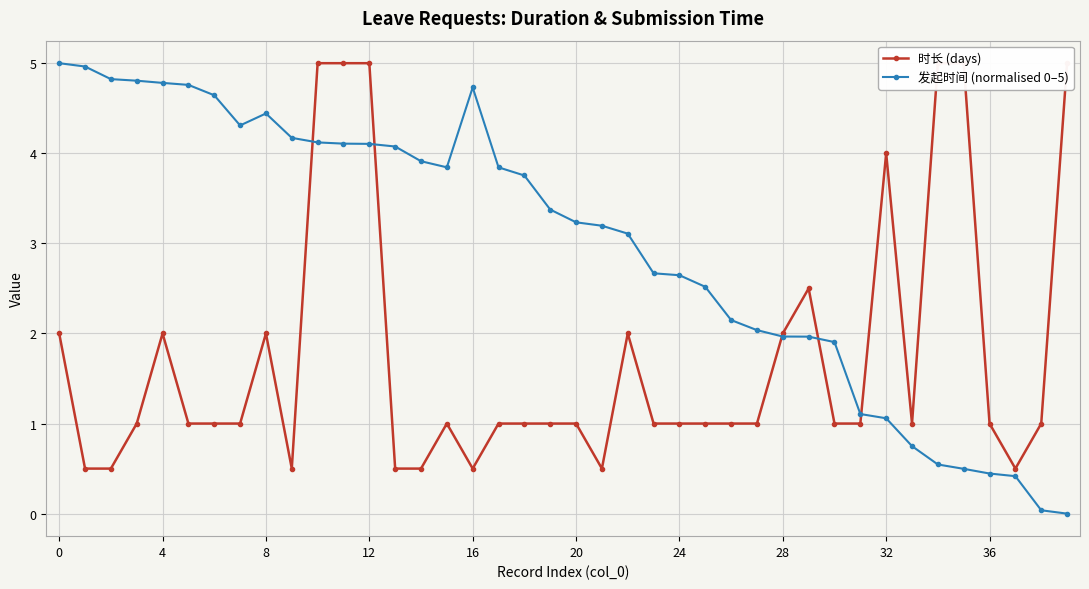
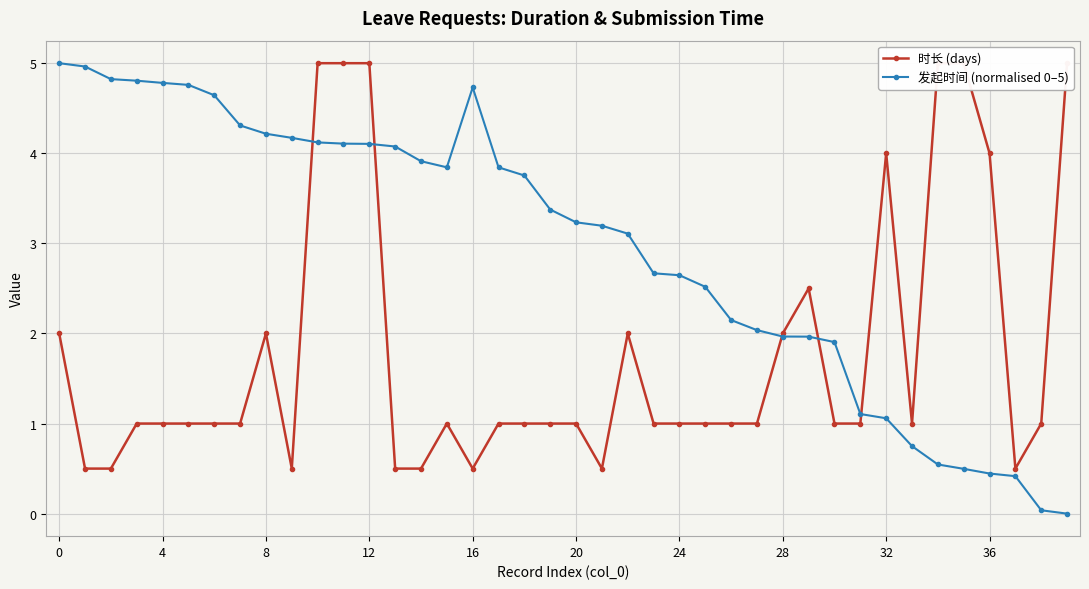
  {
    "时长 (days)": {
      "0": 2,
-     "4": 2,
+     "4": 1,
      "8": 2,
      "12": 5,
      "16": 0.5,
      "20": 1,
      "24": 1,
      "28": 2,
      "32": 4,
-     "36": 1
+     "36": 4
    },
    "发起时间 (normalised 0–5)": {
      "0": 5.0,
      "4": 4.8,
-     "8": 4.4,
+     "8": 4.2,
      "12": 4.1,
      "16": 4.7,
      "20": 3.2,
      "24": 2.6,
      "28": 2.0,
      "32": 1.1,
      "36": 0.4
    }
  }
